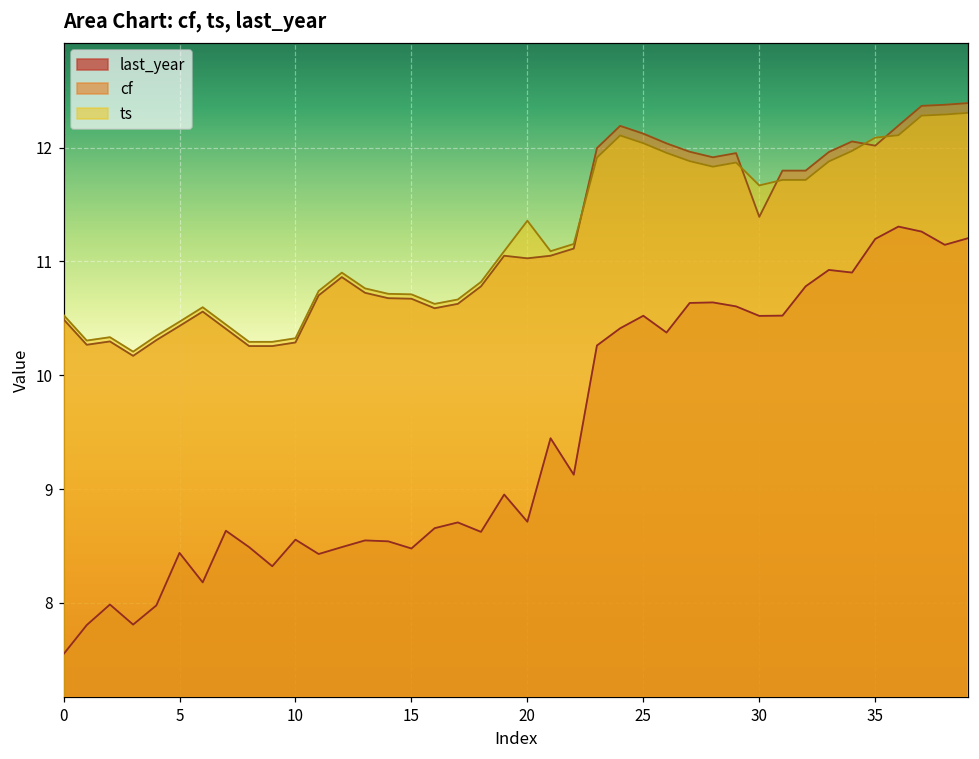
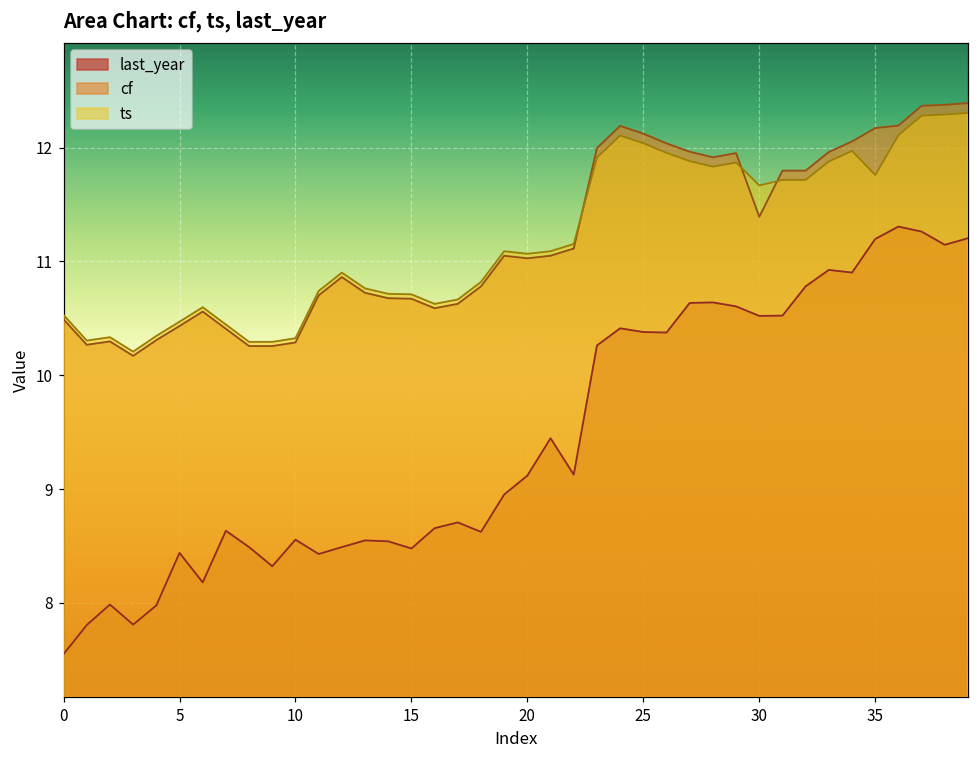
  {
    "last_year": {
      "0": 7.55,
      "5": 8.44,
      "10": 8.56,
      "15": 8.48,
-     "20": 8.71,
-     "25": 10.52,
+     "20": 9.12,
+     "25": 10.38,
      "30": 10.52,
      "35": 11.20
    },
    "cf": {
      "0": 10.49,
      "5": 10.43,
      "10": 10.29,
      "15": 10.67,
      "20": 11.03,
      "25": 12.12,
      "30": 11.39,
-     "35": 12.02
+     "35": 12.17
    },
    "ts": {
      "0": 10.53,
      "5": 10.47,
      "10": 10.33,
      "15": 10.71,
-     "20": 11.36,
+     "20": 11.07,
      "25": 12.04,
      "30": 11.67,
-     "35": 12.09
+     "35": 11.76
    }
  }
